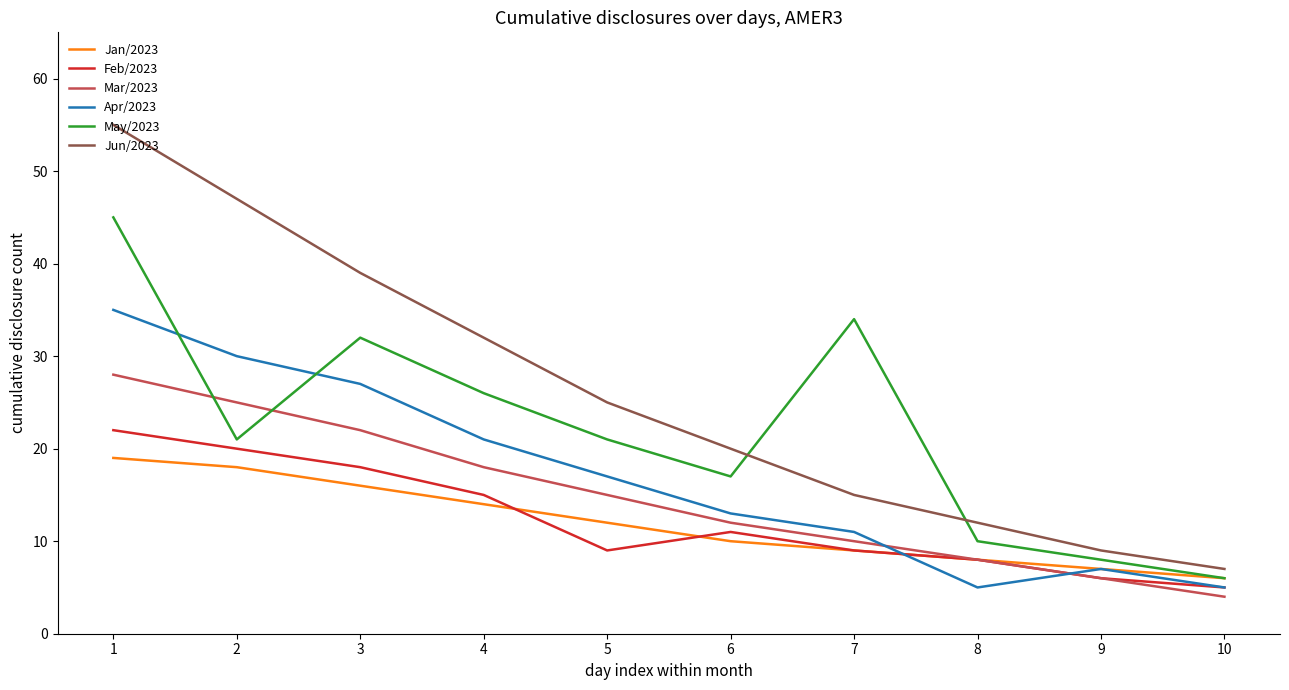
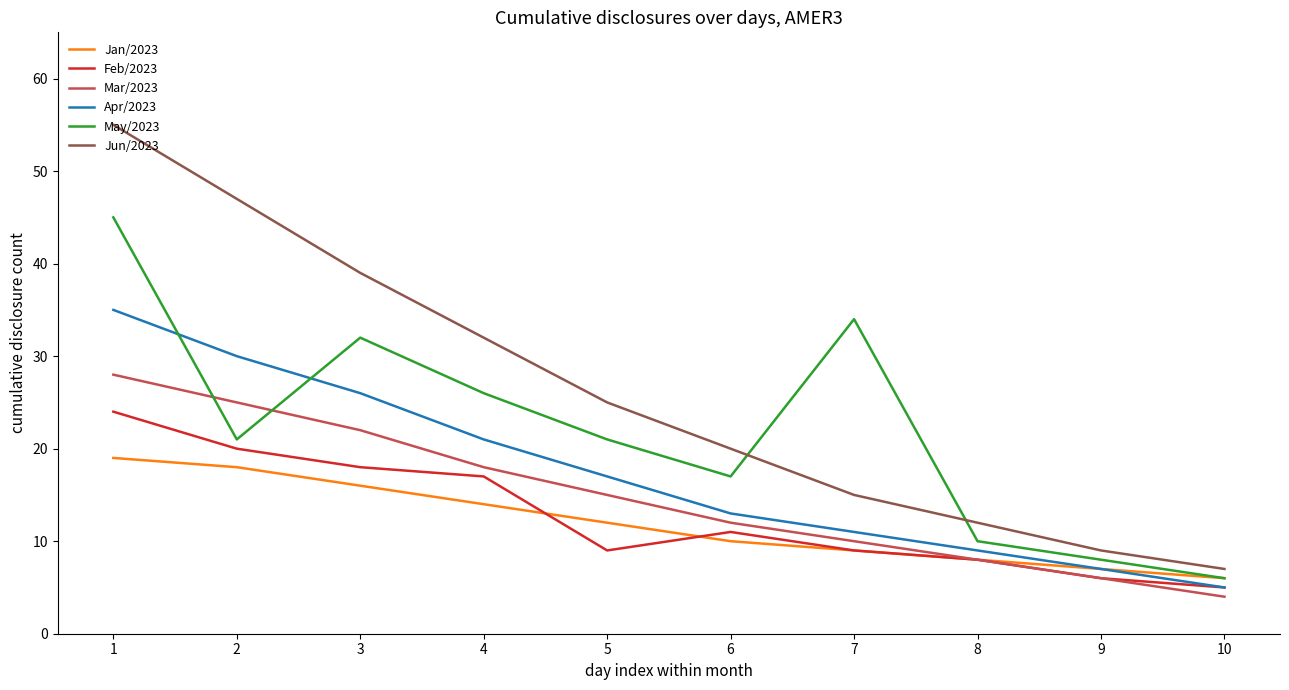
  {
    "Jan/2023": {
      "1": 19,
      "2": 18,
      "3": 16,
      "4": 14,
      "5": 12,
      "6": 10
    },
    "Feb/2023": {
-     "1": 22,
+     "1": 24,
      "2": 20,
      "3": 18,
-     "4": 15,
+     "4": 17,
      "5": 9,
      "6": 11
    },
    "Apr/2023": {
      "1": 35,
      "2": 30,
-     "3": 27,
+     "3": 26,
      "4": 21,
      "5": 17,
      "6": 13,
      "7": 11,
-     "8": 5
+     "8": 9
    },
    "May/2023": {
      "1": 45,
      "2": 21,
      "3": 32,
      "4": 26,
      "5": 21,
      "6": 17,
      "7": 34,
      "8": 10,
      "9": 8
    }
  }
